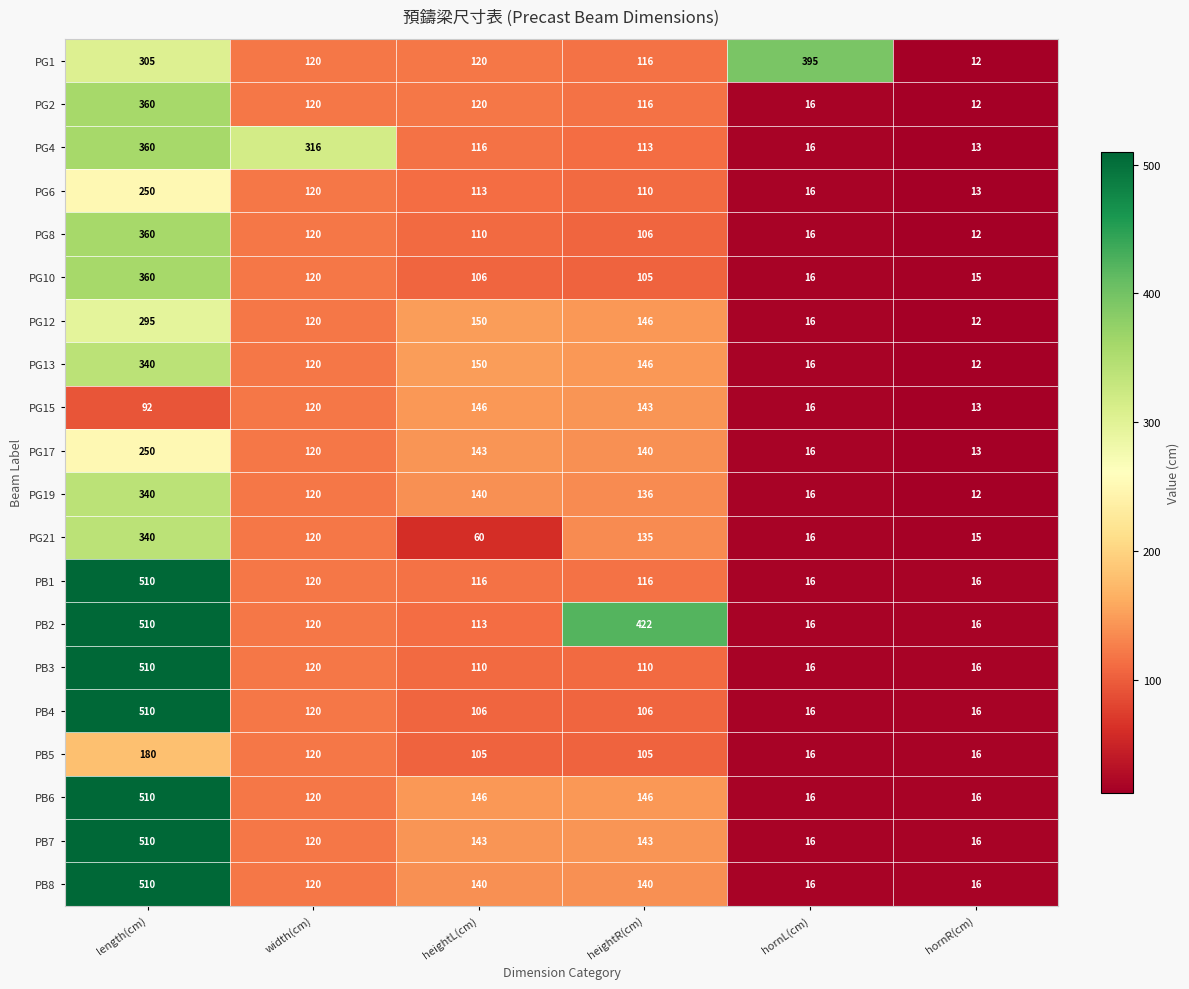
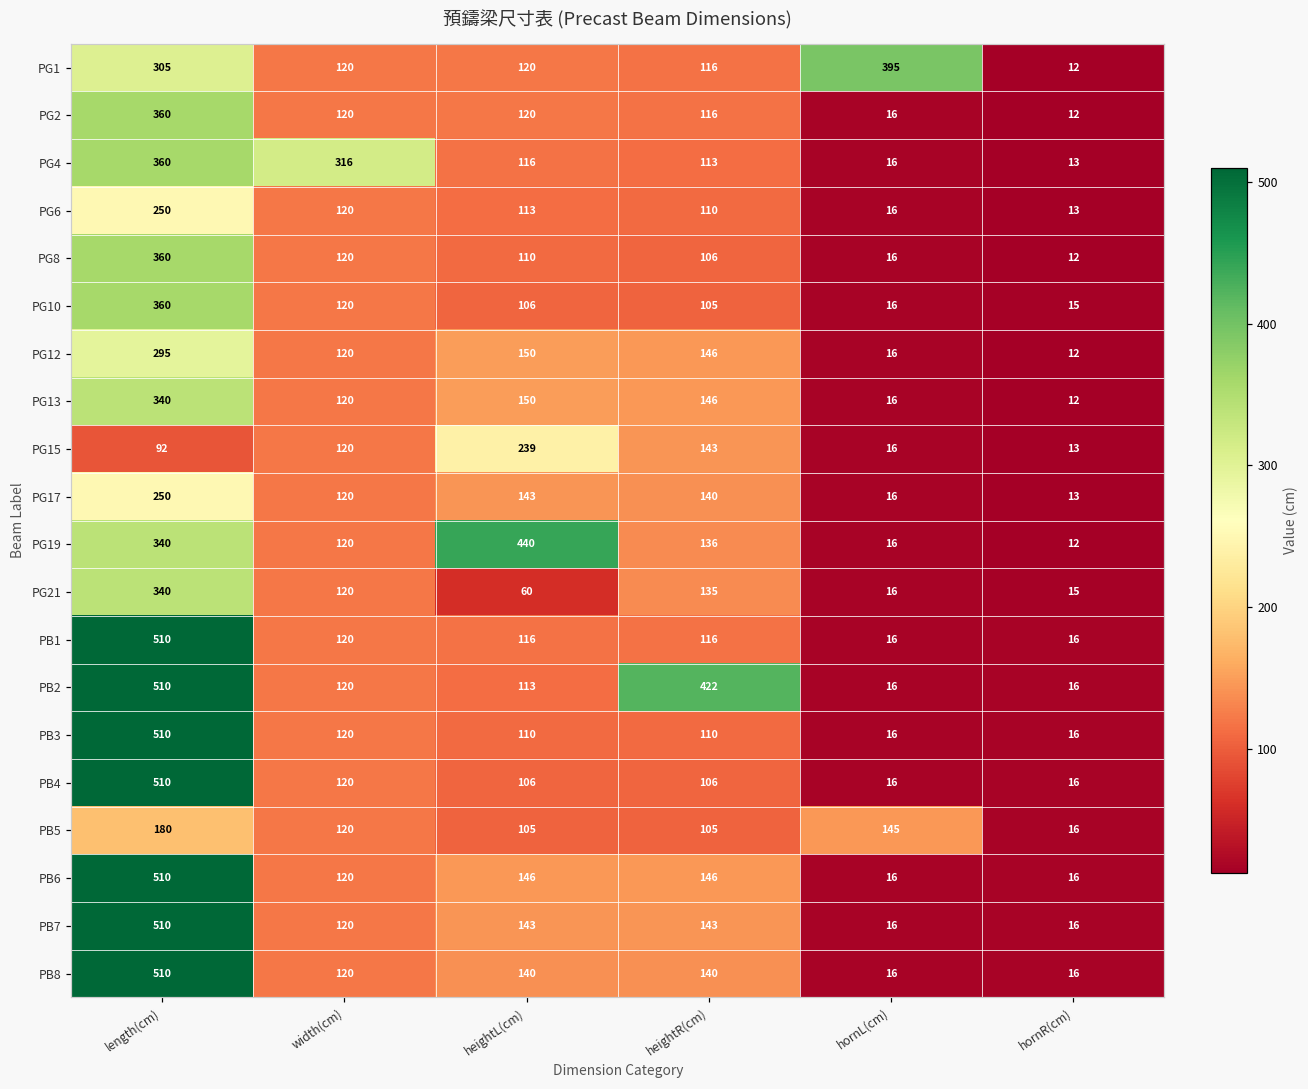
  {
    "PG1": {
      "length(cm)": 305,
      "width(cm)": 120,
      "heightL(cm)": 120,
      "heightR(cm)": 116,
      "hornL(cm)": 395,
      "hornR(cm)": 12
    },
    "PG2": {
      "length(cm)": 360,
      "width(cm)": 120,
      "heightL(cm)": 120,
      "heightR(cm)": 116,
      "hornL(cm)": 16,
      "hornR(cm)": 12
    },
    "PG4": {
      "length(cm)": 360,
      "width(cm)": 316,
      "heightL(cm)": 116,
      "heightR(cm)": 113,
      "hornL(cm)": 16,
      "hornR(cm)": 13
    },
    "PG6": {
      "length(cm)": 250,
      "width(cm)": 120,
      "heightL(cm)": 113,
      "heightR(cm)": 110,
      "hornL(cm)": 16,
      "hornR(cm)": 13
    },
    "PG8": {
      "length(cm)": 360,
      "width(cm)": 120,
      "heightL(cm)": 110,
      "heightR(cm)": 106,
      "hornL(cm)": 16,
      "hornR(cm)": 12
    },
    "PG10": {
      "length(cm)": 360,
      "width(cm)": 120,
      "heightL(cm)": 106,
      "heightR(cm)": 105,
      "hornL(cm)": 16,
      "hornR(cm)": 15
    },
    "PG12": {
      "length(cm)": 295,
      "width(cm)": 120,
      "heightL(cm)": 150,
      "heightR(cm)": 146,
      "hornL(cm)": 16,
      "hornR(cm)": 12
    },
    "PG13": {
      "length(cm)": 340,
      "width(cm)": 120,
      "heightL(cm)": 150,
      "heightR(cm)": 146,
      "hornL(cm)": 16,
      "hornR(cm)": 12
    },
    "PG15": {
      "length(cm)": 92,
      "width(cm)": 120,
-     "heightL(cm)": 146,
+     "heightL(cm)": 239,
      "heightR(cm)": 143,
      "hornL(cm)": 16,
      "hornR(cm)": 13
    },
    "PG17": {
      "length(cm)": 250,
      "width(cm)": 120,
      "heightL(cm)": 143,
      "heightR(cm)": 140,
      "hornL(cm)": 16,
      "hornR(cm)": 13
    },
    "PG19": {
      "length(cm)": 340,
      "width(cm)": 120,
-     "heightL(cm)": 140,
+     "heightL(cm)": 440,
      "heightR(cm)": 136,
      "hornL(cm)": 16,
      "hornR(cm)": 12
    },
    "PG21": {
      "length(cm)": 340,
      "width(cm)": 120,
      "heightL(cm)": 60,
      "heightR(cm)": 135,
      "hornL(cm)": 16,
      "hornR(cm)": 15
    },
    "PB1": {
      "length(cm)": 510,
      "width(cm)": 120,
      "heightL(cm)": 116,
      "heightR(cm)": 116,
      "hornL(cm)": 16,
      "hornR(cm)": 16
    },
    "PB2": {
      "length(cm)": 510,
      "width(cm)": 120,
      "heightL(cm)": 113,
      "heightR(cm)": 422,
      "hornL(cm)": 16,
      "hornR(cm)": 16
    },
    "PB3": {
      "length(cm)": 510,
      "width(cm)": 120,
      "heightL(cm)": 110,
      "heightR(cm)": 110,
      "hornL(cm)": 16,
      "hornR(cm)": 16
    },
    "PB4": {
      "length(cm)": 510,
      "width(cm)": 120,
      "heightL(cm)": 106,
      "heightR(cm)": 106,
      "hornL(cm)": 16,
      "hornR(cm)": 16
    },
    "PB5": {
      "length(cm)": 180,
      "width(cm)": 120,
      "heightL(cm)": 105,
      "heightR(cm)": 105,
-     "hornL(cm)": 16,
+     "hornL(cm)": 145,
      "hornR(cm)": 16
    },
    "PB6": {
      "length(cm)": 510,
      "width(cm)": 120,
      "heightL(cm)": 146,
      "heightR(cm)": 146,
      "hornL(cm)": 16,
      "hornR(cm)": 16
    },
    "PB7": {
      "length(cm)": 510,
      "width(cm)": 120,
      "heightL(cm)": 143,
      "heightR(cm)": 143,
      "hornL(cm)": 16,
      "hornR(cm)": 16
    },
    "PB8": {
      "length(cm)": 510,
      "width(cm)": 120,
      "heightL(cm)": 140,
      "heightR(cm)": 140,
      "hornL(cm)": 16,
      "hornR(cm)": 16
    }
  }
